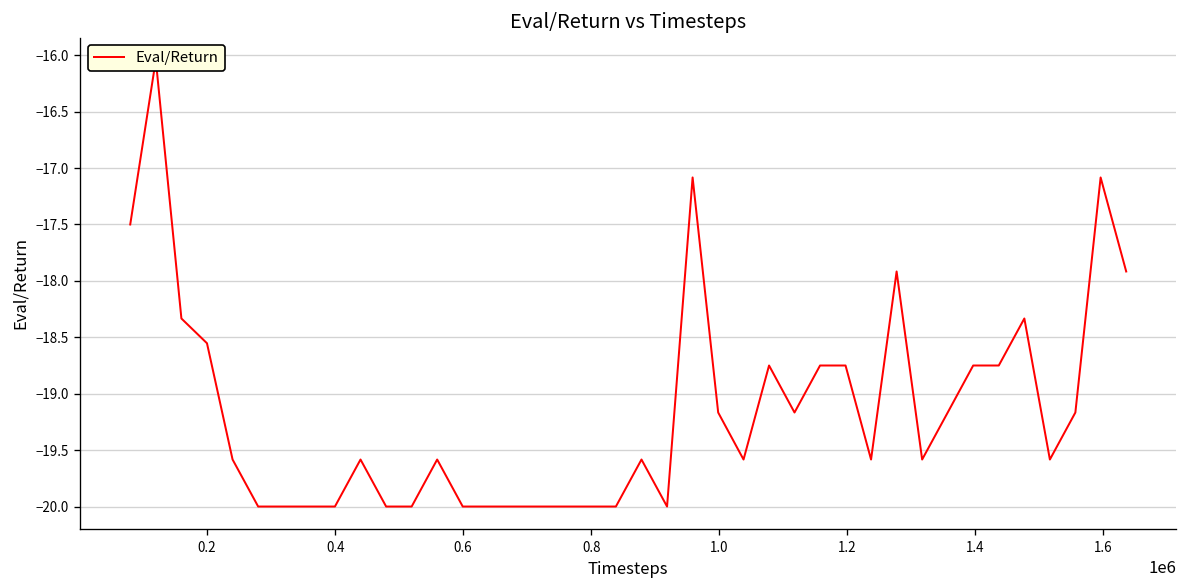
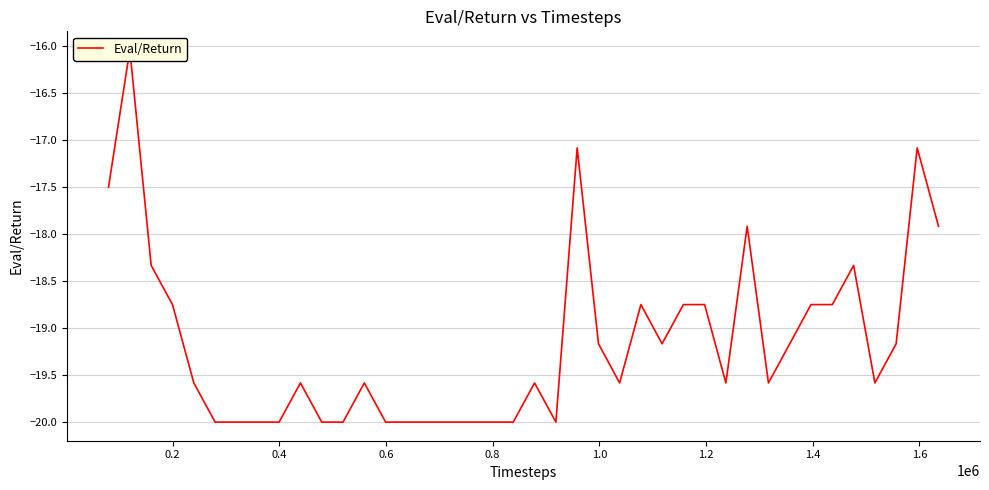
  {
-   "0.2": -18.6,
+   "0.2": -18.8,
    "0.4": -20.0,
    "0.6": -20.0
  }
